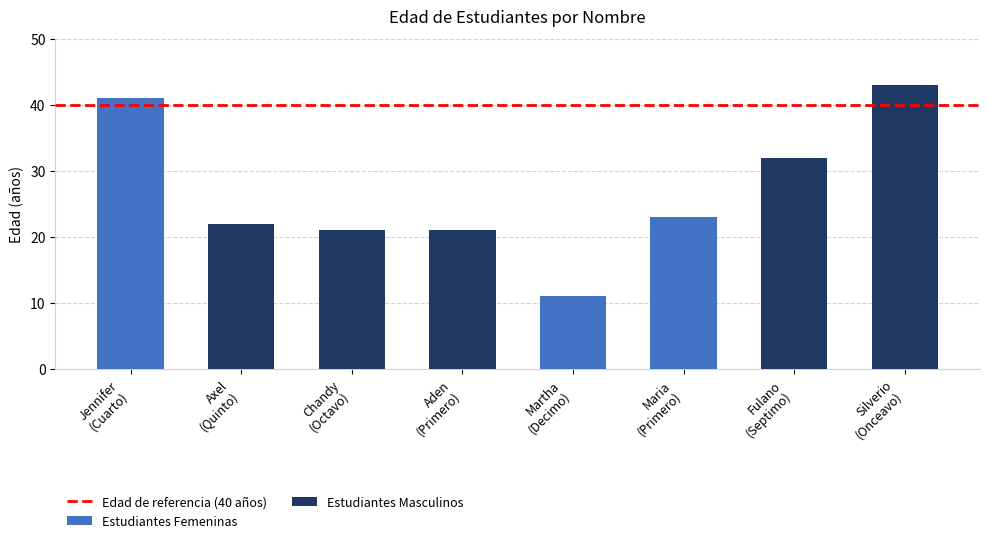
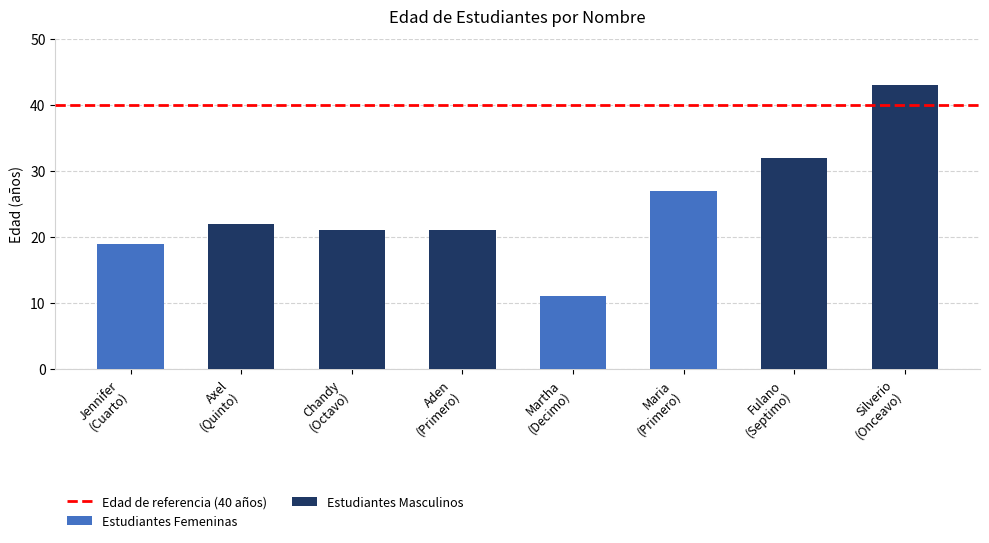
  {
-   "Jennifer (Cuarto)": 41,
+   "Jennifer (Cuarto)": 19,
    "Axel (Quinto)": 22,
    "Chandy (Octavo)": 21,
    "Aden (Primero)": 21,
    "Martha (Decimo)": 11,
-   "Maria (Primero)": 23,
+   "Maria (Primero)": 27,
    "Fulano (Septimo)": 32,
    "Silverio (Onceavo)": 43
  }
